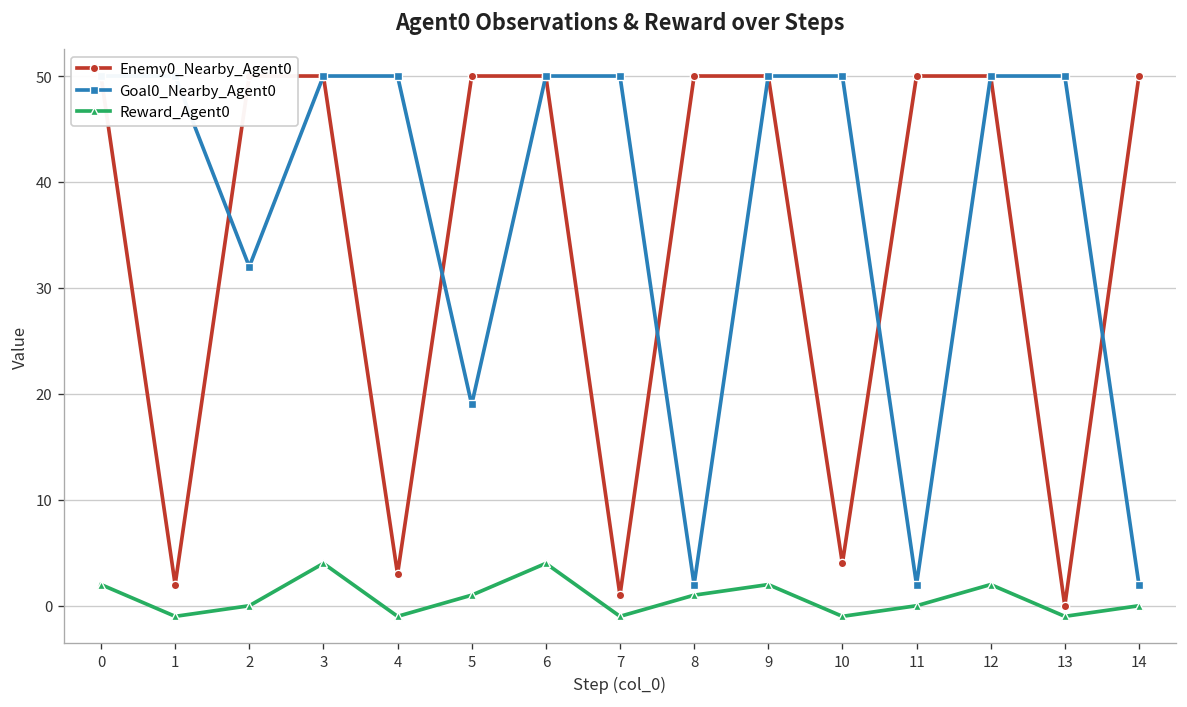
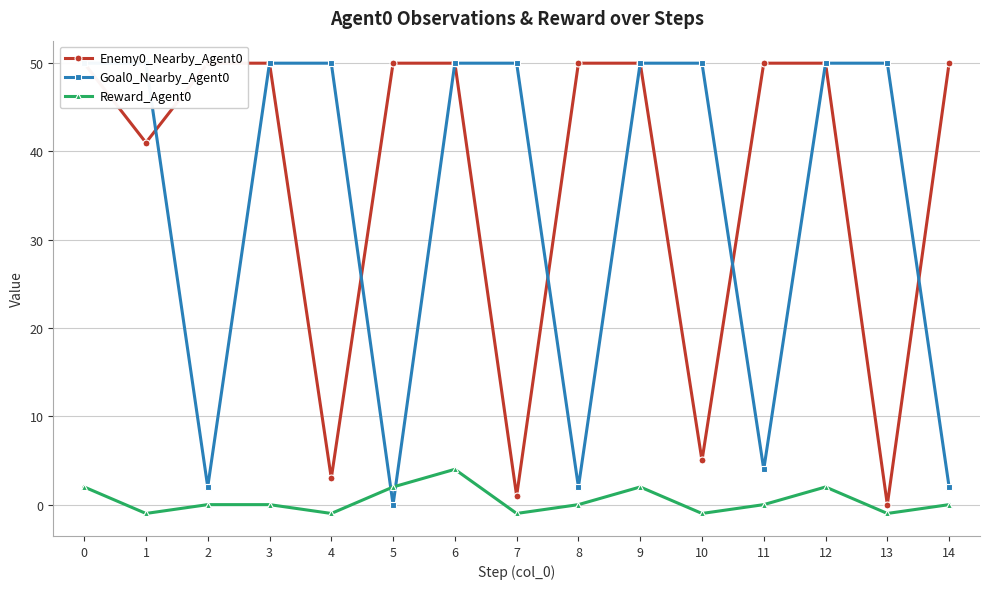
  {
    "Enemy0_Nearby_Agent0": {
-     "1": 2,
+     "1": 41,
      "4": 3,
      "5": 50,
      "7": 1,
      "8": 50,
-     "10": 4,
+     "10": 5,
      "11": 50,
      "13": 0,
      "14": 50
    },
    "Goal0_Nearby_Agent0": {
-     "2": 32,
+     "2": 2,
      "4": 50,
-     "5": 19,
+     "5": 0,
      "7": 50,
      "8": 2,
      "10": 50,
-     "11": 2,
+     "11": 4,
      "13": 50,
      "14": 2
    },
    "Reward_Agent0": {
      "0": 2,
      "1": -1,
      "2": 0,
-     "3": 4,
+     "3": 0,
      "4": -1,
-     "5": 1,
+     "5": 2,
      "6": 4,
      "7": -1,
-     "8": 1,
+     "8": 0,
      "9": 2,
      "10": -1,
      "11": 0,
      "12": 2,
      "13": -1,
      "14": 0
    }
  }
